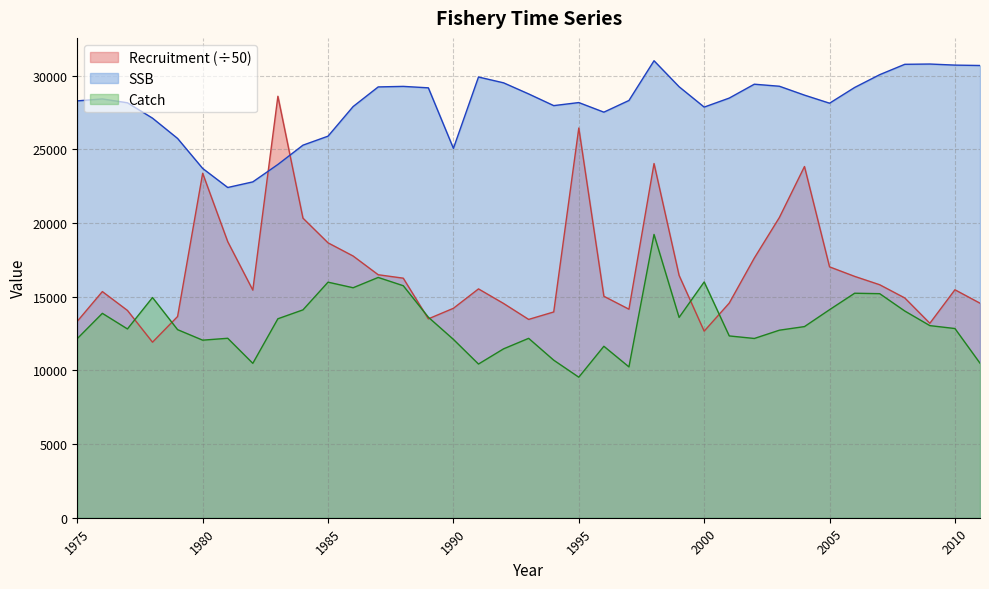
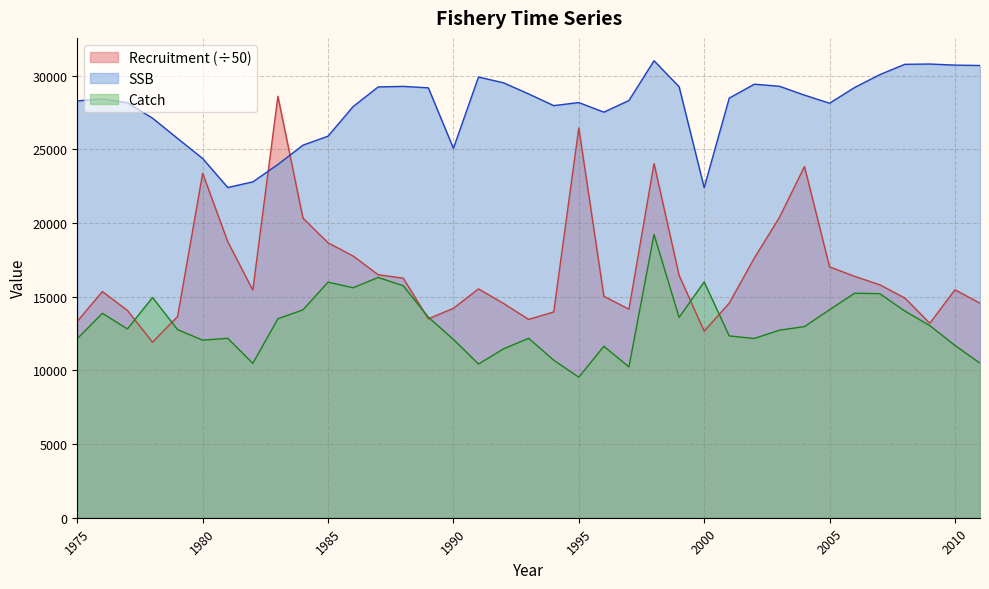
  {
    "Recruitment (÷50)": {
      "1975": 13300,
      "1980": 23400,
      "1985": 18700,
      "1990": 14200,
      "1995": 26500,
      "2000": 12700,
      "2005": 17000,
      "2010": 15500
    },
    "SSB": {
      "1975": 28300,
-     "1980": 23700,
+     "1980": 24400,
      "1985": 25900,
      "1990": 25100,
      "1995": 28200,
-     "2000": 27900,
+     "2000": 22400,
      "2005": 28100,
      "2010": 30700
    },
    "Catch": {
      "1975": 12200,
      "1980": 12100,
      "1985": 16000,
      "1990": 12100,
      "1995": 9500,
      "2000": 16000,
      "2005": 14100,
-     "2010": 12800
+     "2010": 11700
    }
  }
